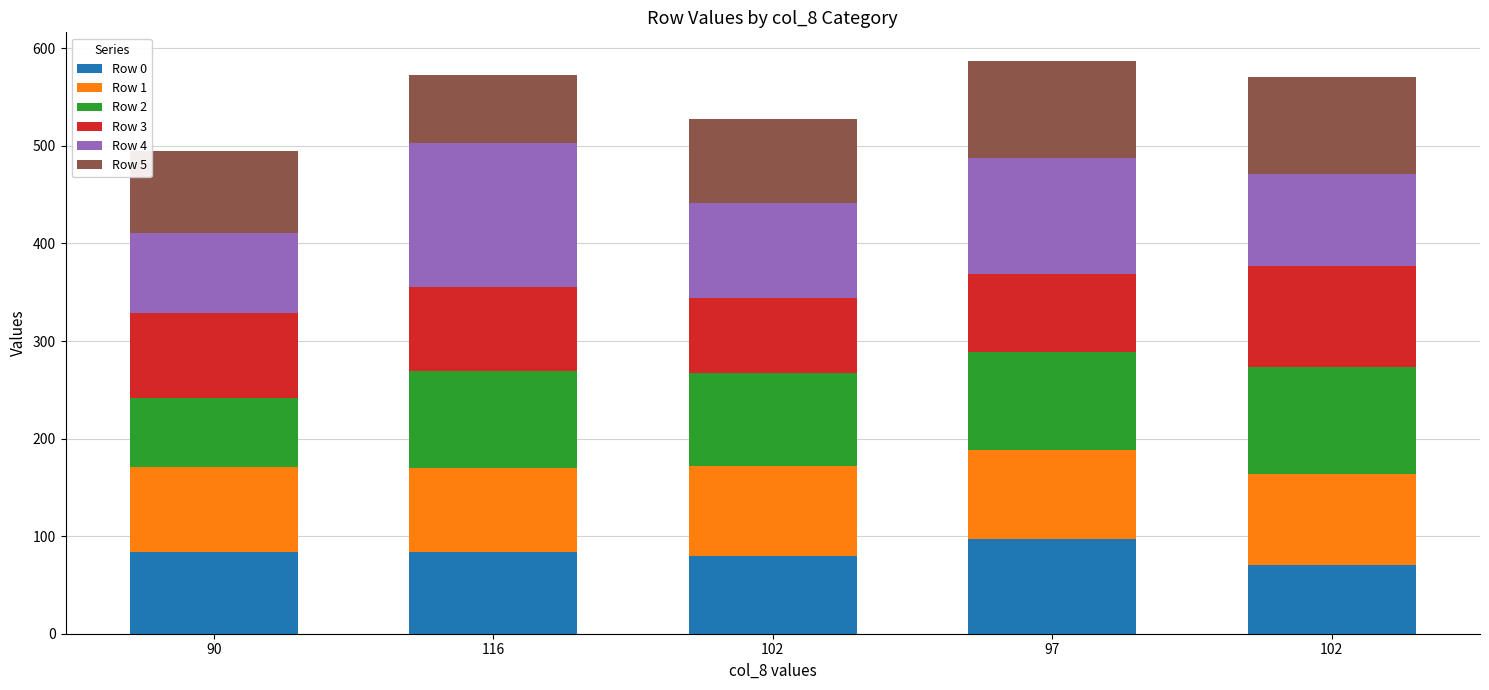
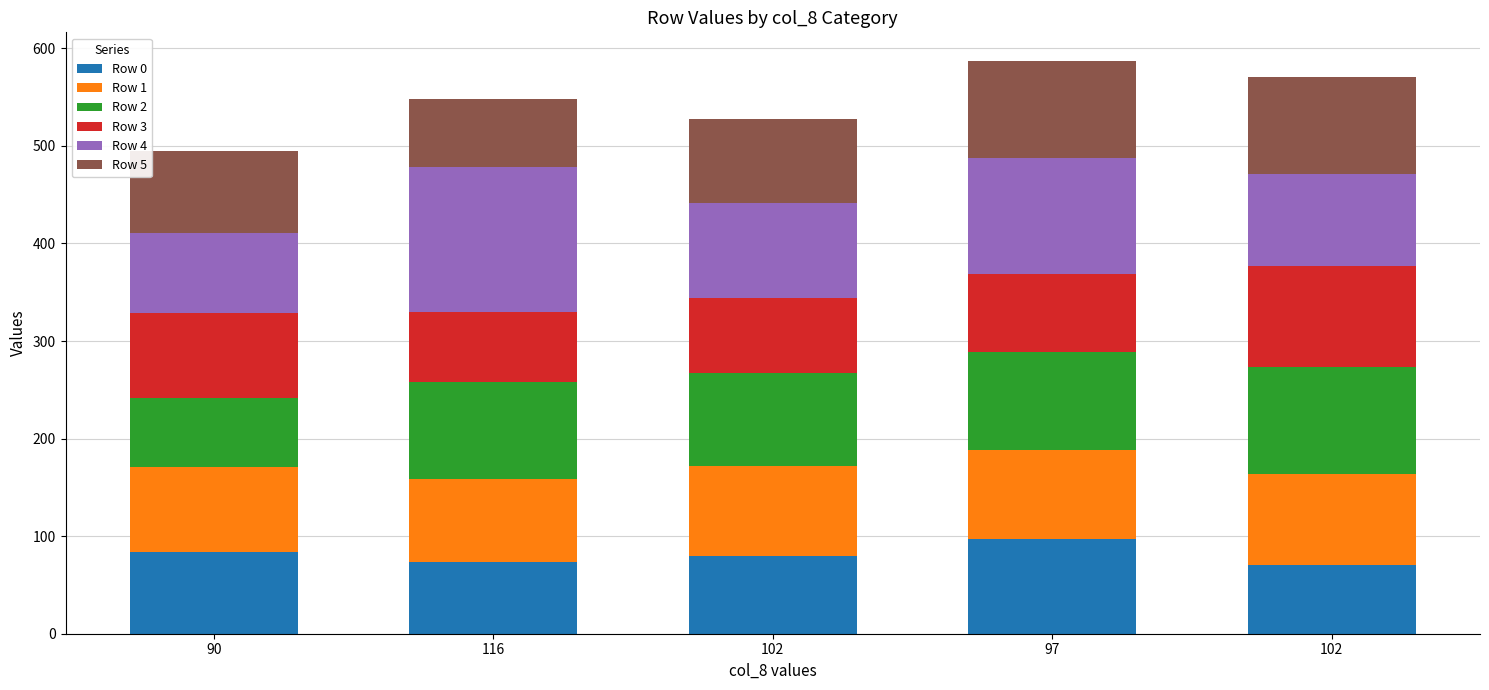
  {
    "Row 0": {
      "90": 80,
-     "116": 80,
+     "116": 70,
      "97": 100
    },
    "Row 1": {
      "90": 90,
      "116": 90,
      "97": 90
    },
    "Row 2": {
      "90": 70,
      "116": 100,
      "97": 100
    },
    "Row 3": {
      "90": 90,
-     "116": 90,
+     "116": 70,
      "97": 80
    },
    "Row 4": {
      "90": 80,
      "116": 150,
      "97": 120
    },
    "Row 5": {
      "90": 80,
      "116": 70,
      "97": 100
    }
  }
